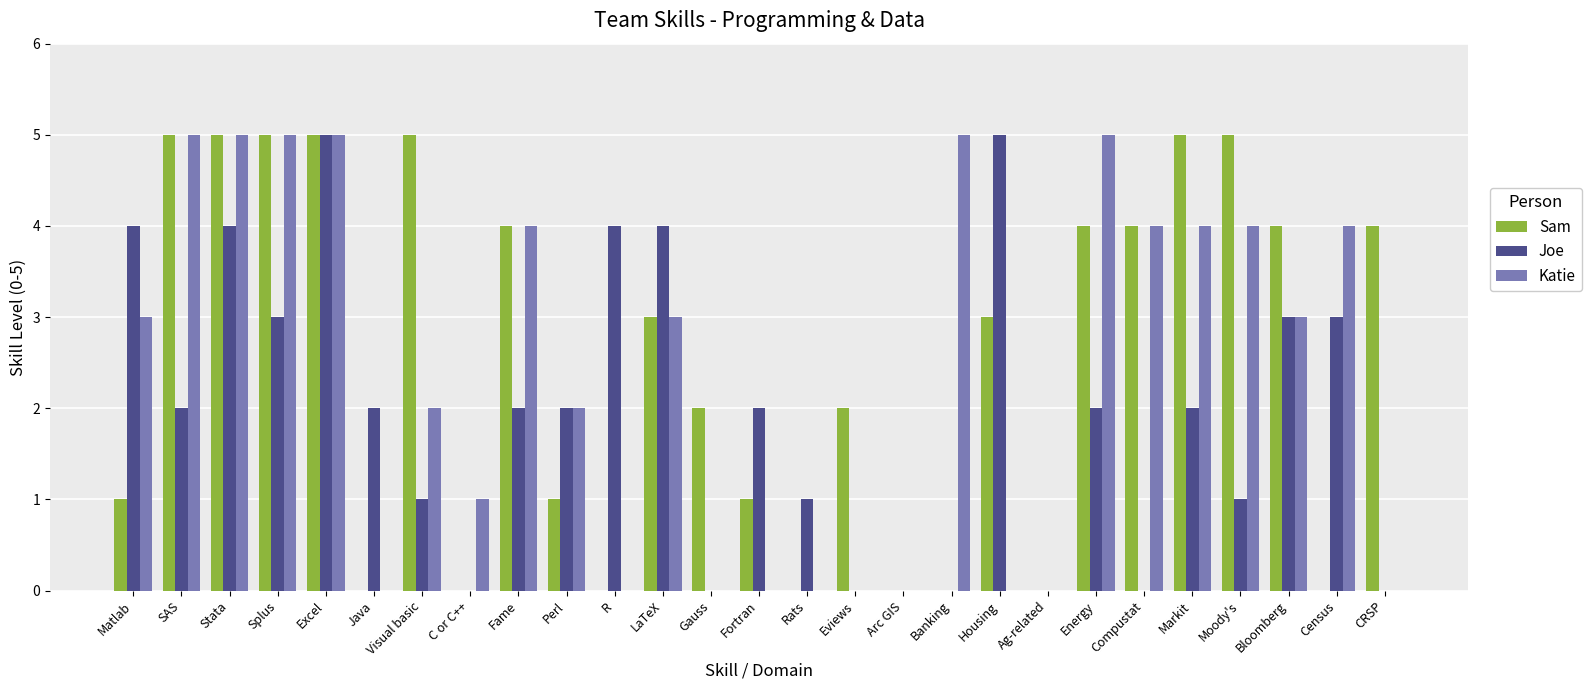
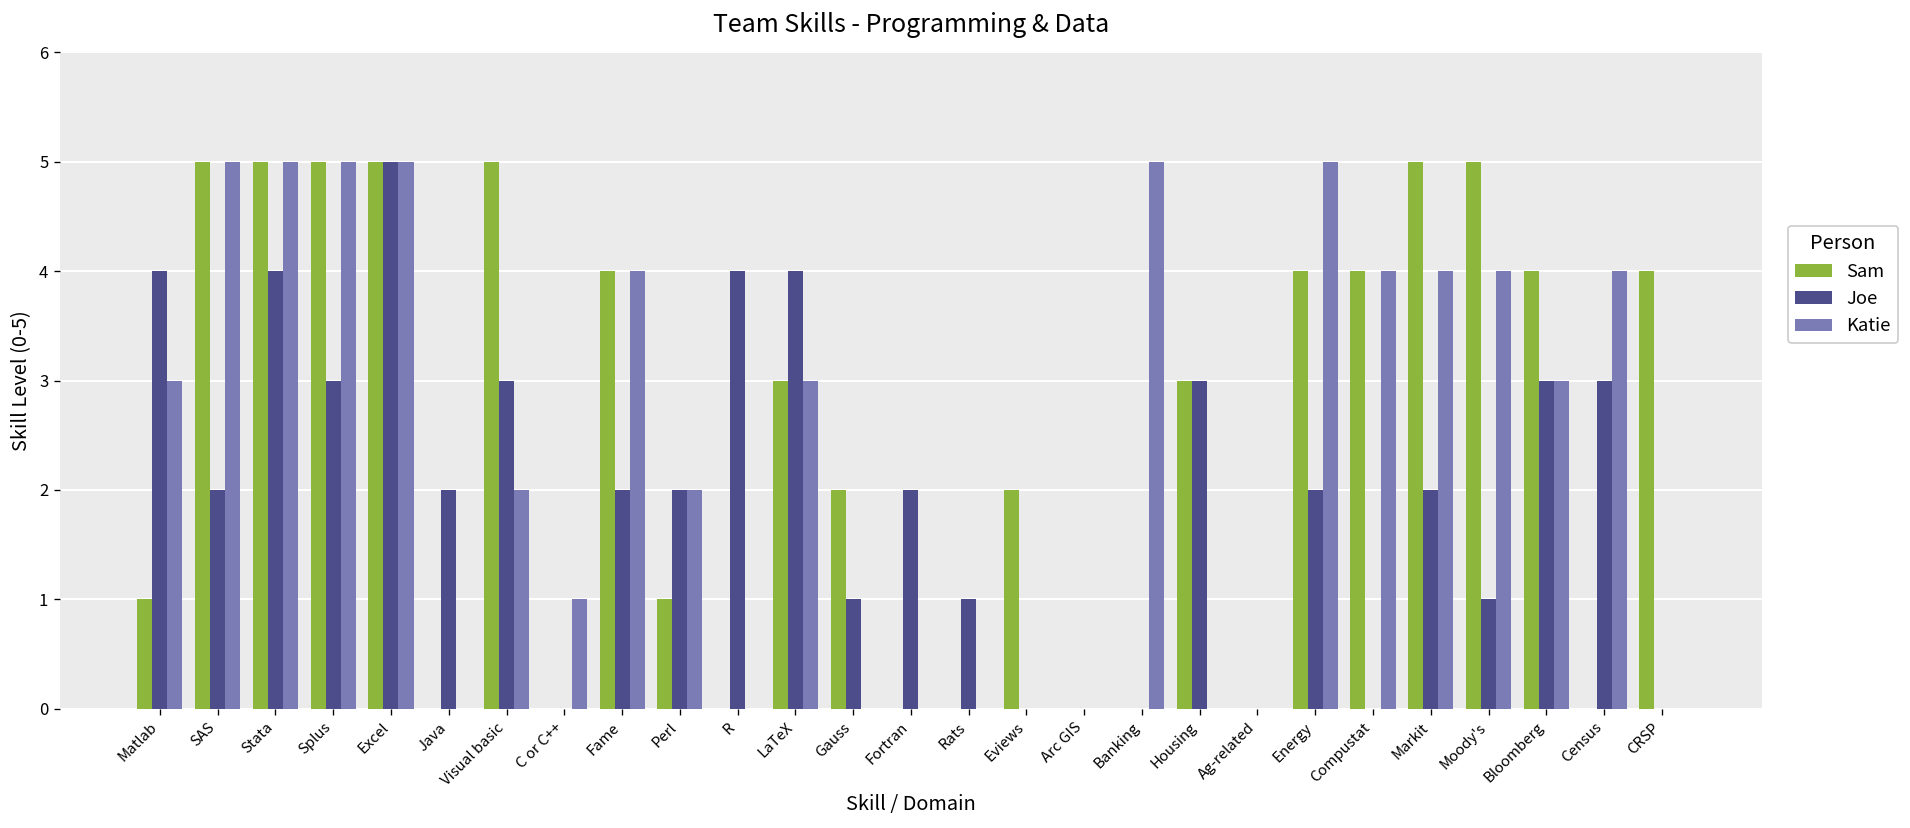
  {
    "Sam": {
      "Matlab": 1,
      "SAS": 5,
      "Stata": 5,
      "Splus": 5,
      "Excel": 5,
      "Java": 0,
      "Visual basic": 5,
      "C or C++": 0,
      "Fame": 4,
      "Perl": 1,
      "R": 0,
      "LaTeX": 3,
      "Gauss": 2,
-     "Fortran": 1,
+     "Fortran": 0,
      "Rats": 0,
      "Eviews": 2,
      "Arc GIS": 0,
      "Banking": 0,
      "Housing": 3,
      "Ag-related": 0,
      "Energy": 4,
      "Compustat": 4,
      "Markit": 5,
      "Moody's": 5,
      "Bloomberg": 4,
      "Census": 0,
      "CRSP": 4
    },
    "Joe": {
      "Matlab": 4,
      "SAS": 2,
      "Stata": 4,
      "Splus": 3,
      "Excel": 5,
      "Java": 2,
-     "Visual basic": 1,
+     "Visual basic": 3,
      "C or C++": 0,
      "Fame": 2,
      "Perl": 2,
      "R": 4,
      "LaTeX": 4,
-     "Gauss": 0,
+     "Gauss": 1,
      "Fortran": 2,
      "Rats": 1,
      "Eviews": 0,
      "Arc GIS": 0,
      "Banking": 0,
-     "Housing": 5,
+     "Housing": 3,
      "Ag-related": 0,
      "Energy": 2,
      "Compustat": 0,
      "Markit": 2,
      "Moody's": 1,
      "Bloomberg": 3,
      "Census": 3,
      "CRSP": 0
    },
    "Katie": {
      "Matlab": 3,
      "SAS": 5,
      "Stata": 5,
      "Splus": 5,
      "Excel": 5,
      "Java": 0,
      "Visual basic": 2,
      "C or C++": 1,
      "Fame": 4,
      "Perl": 2,
      "R": 0,
      "LaTeX": 3,
      "Gauss": 0,
      "Fortran": 0,
      "Rats": 0,
      "Eviews": 0,
      "Arc GIS": 0,
      "Banking": 5,
      "Housing": 0,
      "Ag-related": 0,
      "Energy": 5,
      "Compustat": 4,
      "Markit": 4,
      "Moody's": 4,
      "Bloomberg": 3,
      "Census": 4,
      "CRSP": 0
    }
  }
